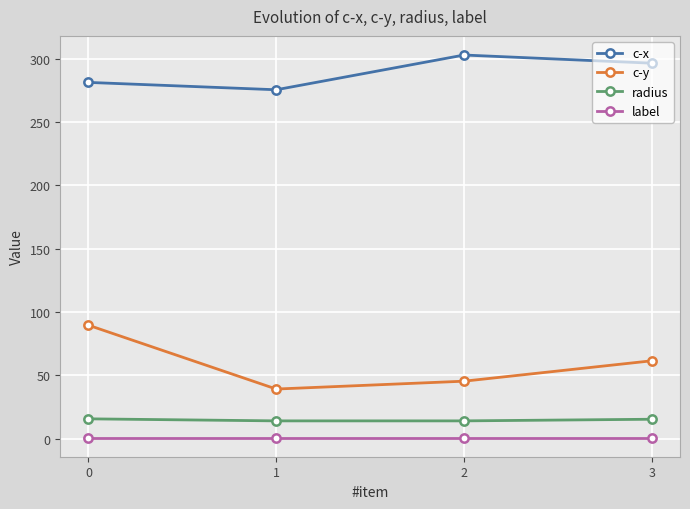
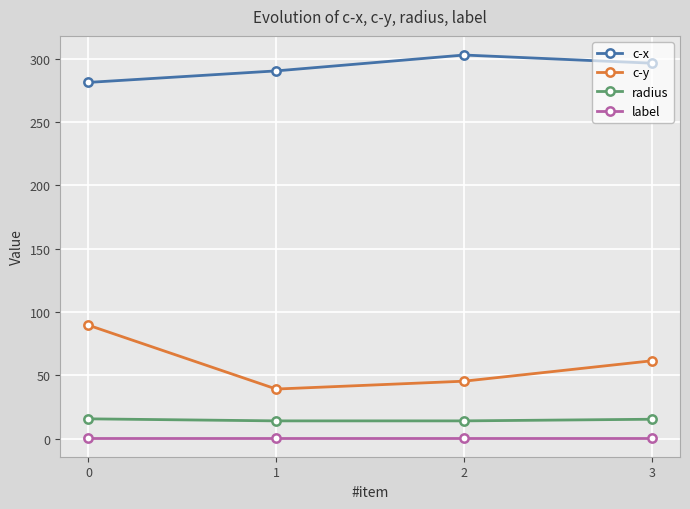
  {
    "c-x": {
      "0": 281,
-     "1": 275,
+     "1": 290,
      "2": 303
    },
    "c-y": {
      "0": 90,
      "1": 39,
      "2": 46,
      "3": 62
    },
    "radius": {
      "0": 16,
      "1": 14,
      "2": 14,
      "3": 15
    },
    "label": {
      "0": 1,
      "1": 1,
      "2": 1,
      "3": 1
    }
  }
